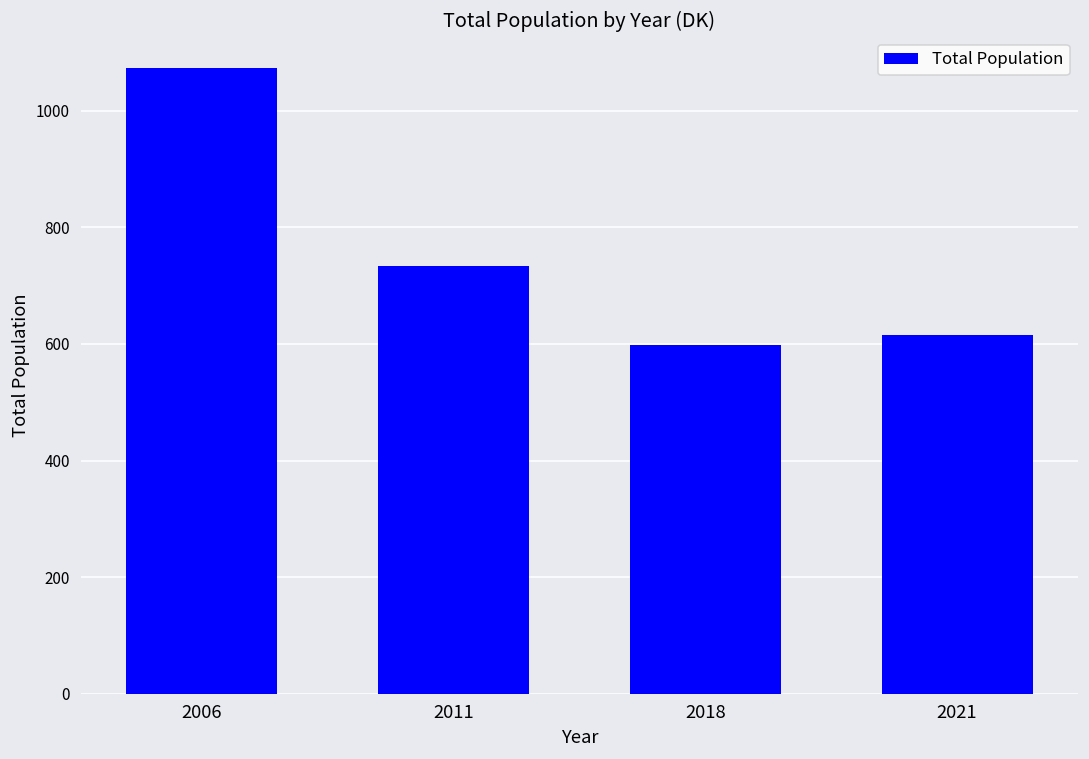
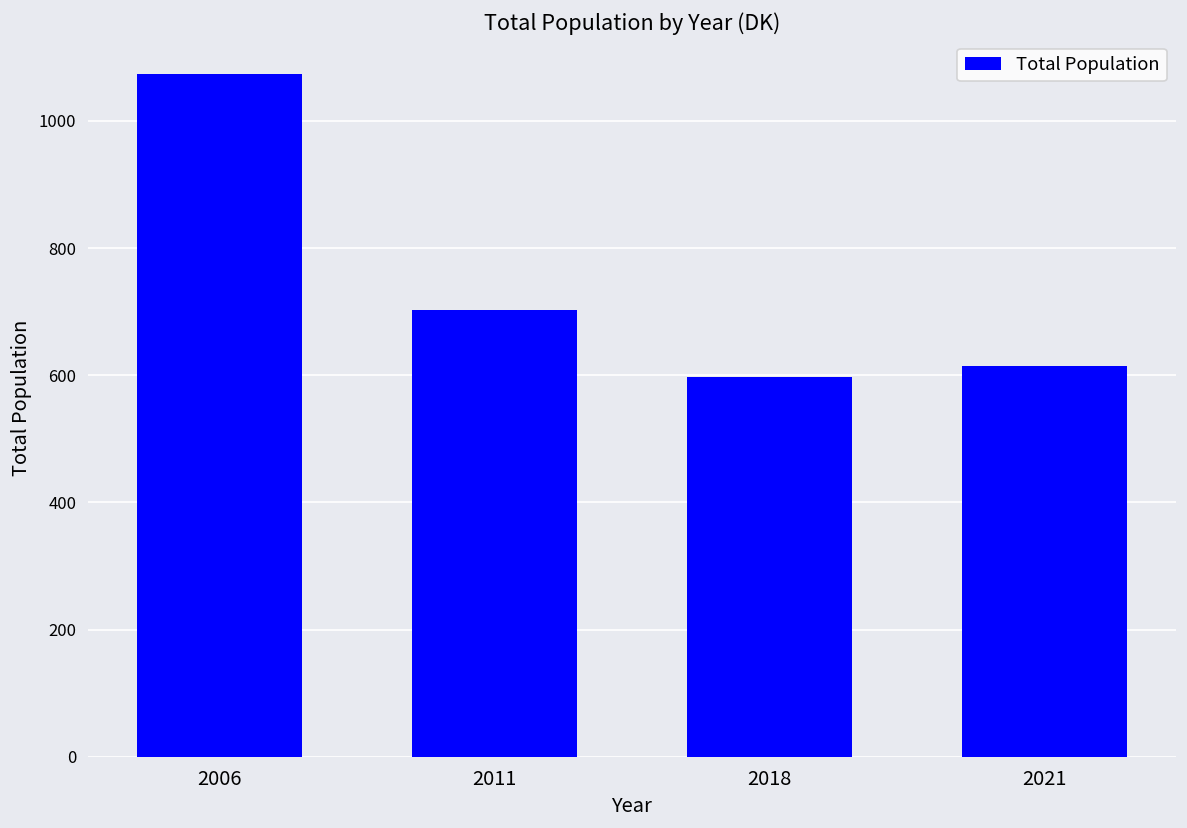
  {
    "2006": 1070,
-   "2011": 730,
+   "2011": 700,
    "2018": 600,
    "2021": 620
  }
